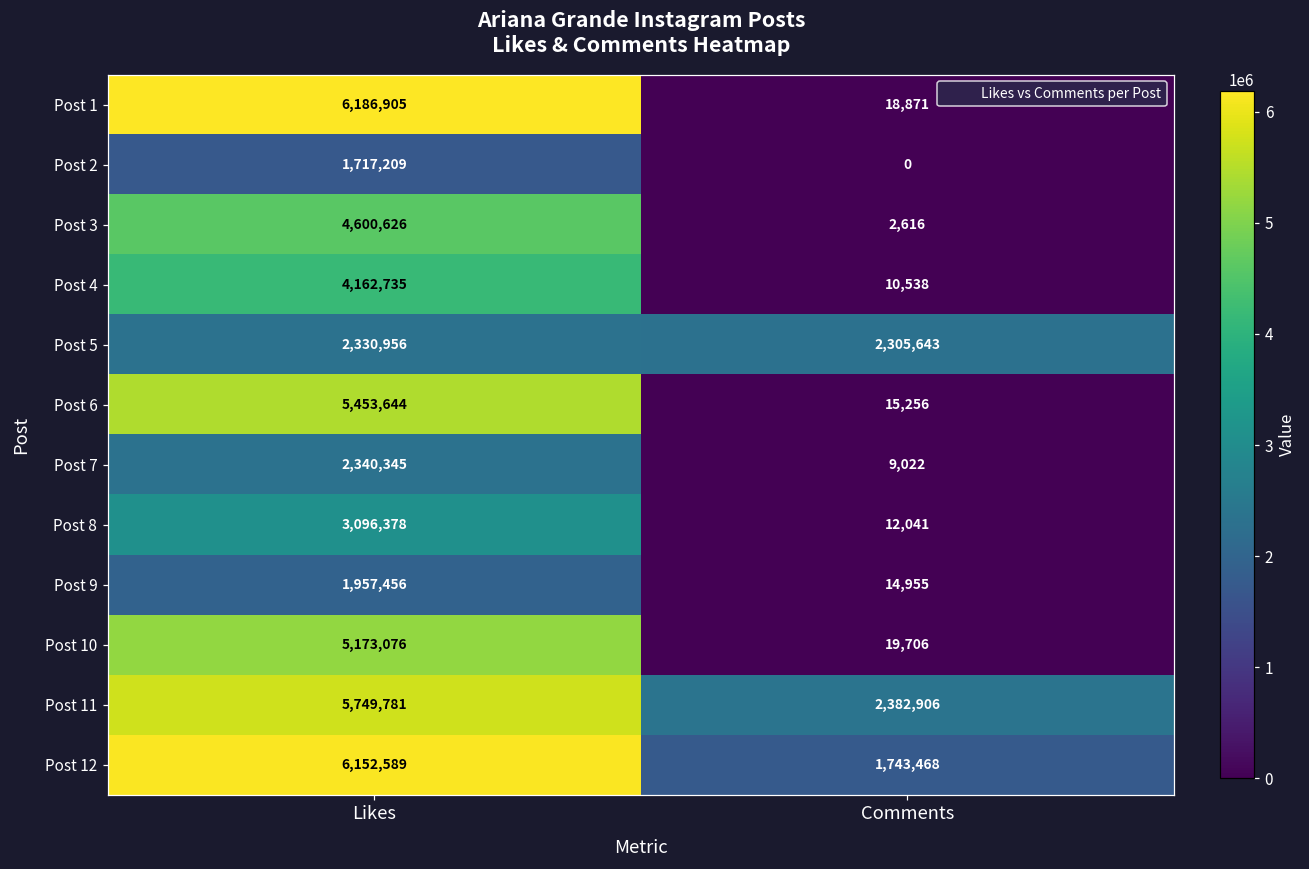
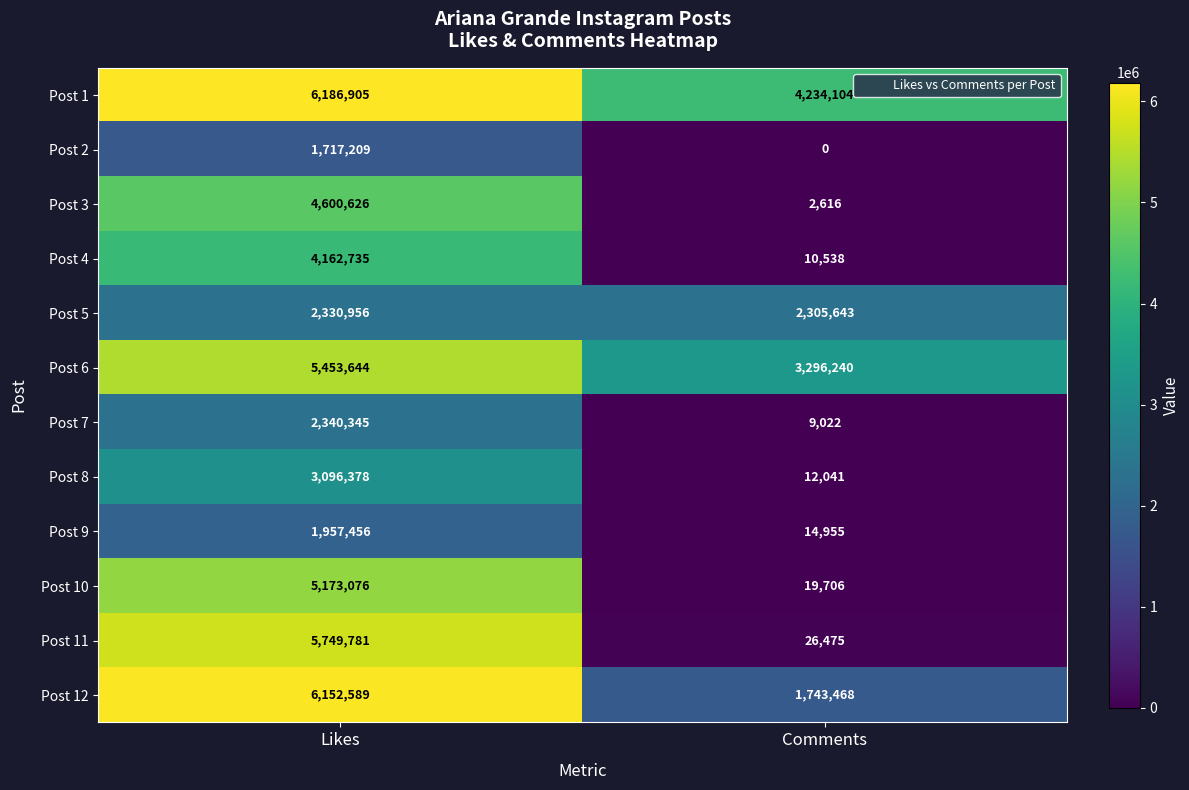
  {
    "Post 1": {
      "Likes": "6,186,905",
-     "Comments": "18,871"
+     "Comments": "4,234,104"
    },
    "Post 2": {
      "Likes": "1,717,209",
      "Comments": "0"
    },
    "Post 3": {
      "Likes": "4,600,626",
      "Comments": "2,616"
    },
    "Post 4": {
      "Likes": "4,162,735",
      "Comments": "10,538"
    },
    "Post 5": {
      "Likes": "2,330,956",
      "Comments": "2,305,643"
    },
    "Post 6": {
      "Likes": "5,453,644",
-     "Comments": "15,256"
+     "Comments": "3,296,240"
    },
    "Post 7": {
      "Likes": "2,340,345",
      "Comments": "9,022"
    },
    "Post 8": {
      "Likes": "3,096,378",
      "Comments": "12,041"
    },
    "Post 9": {
      "Likes": "1,957,456",
      "Comments": "14,955"
    },
    "Post 10": {
      "Likes": "5,173,076",
      "Comments": "19,706"
    },
    "Post 11": {
      "Likes": "5,749,781",
-     "Comments": "2,382,906"
+     "Comments": "26,475"
    },
    "Post 12": {
      "Likes": "6,152,589",
      "Comments": "1,743,468"
    }
  }
